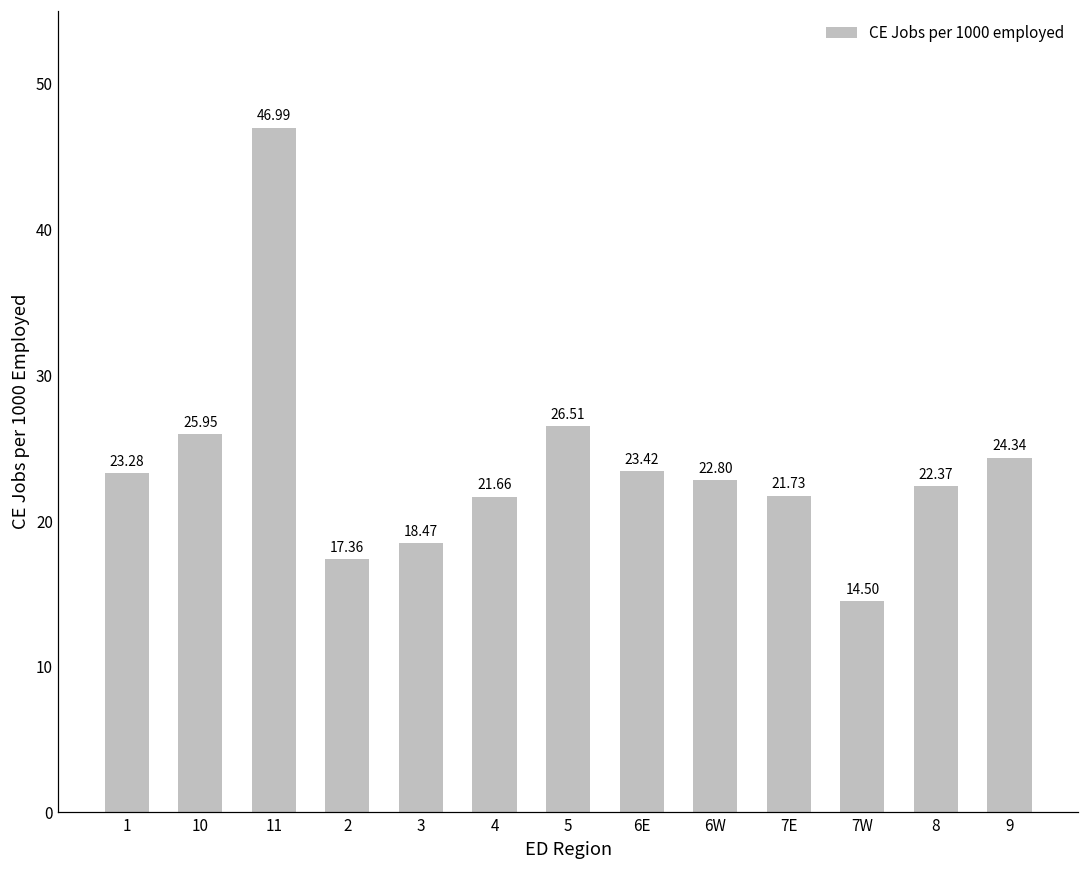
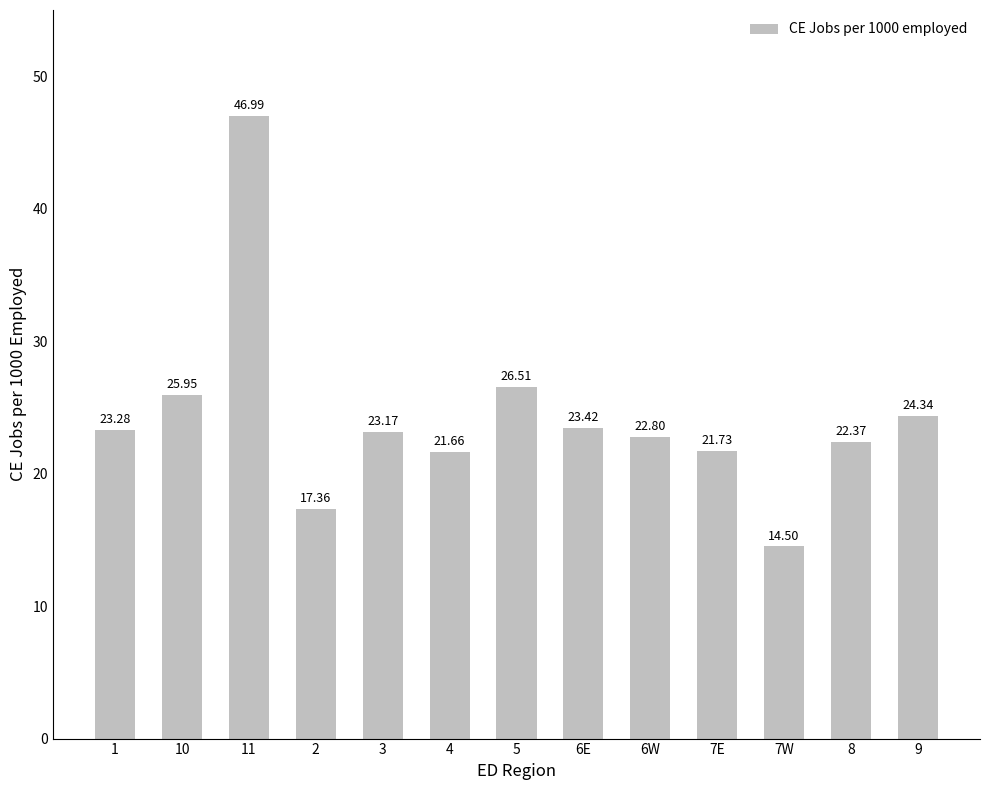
  {
    "1": 23.28,
    "10": 25.95,
    "11": 46.99,
    "2": 17.36,
-   "3": 18.47,
+   "3": 23.17,
    "4": 21.66,
    "5": 26.51,
    "6E": 23.42,
    "6W": 22.80,
    "7E": 21.73,
    "7W": 14.50,
    "8": 22.37,
    "9": 24.34
  }
